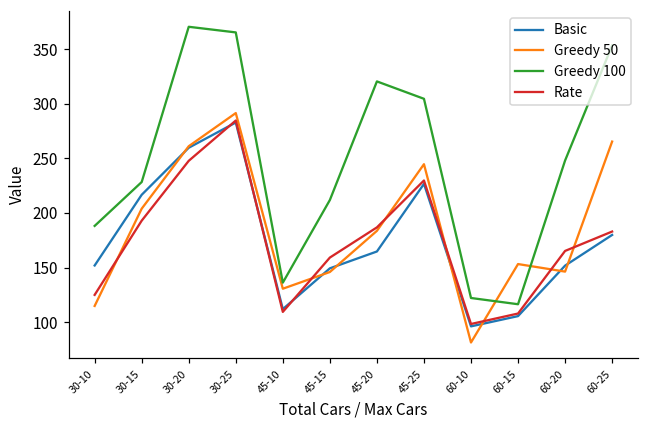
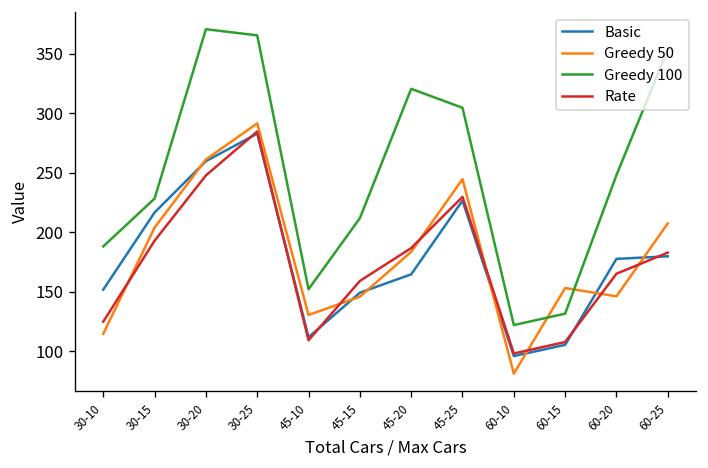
  {
    "Basic": {
      "30-10": 150,
      "30-15": 220,
      "45-15": 150,
      "45-20": 160,
      "45-25": 230,
-     "60-20": 150,
+     "60-20": 180,
      "60-25": 180
    },
    "Greedy 50": {
      "30-10": 110,
      "30-15": 200,
      "30-25": 290,
      "45-10": 130,
      "45-15": 150,
      "45-20": 180,
      "45-25": 240,
      "60-10": 80,
      "60-15": 150,
      "60-20": 150,
-     "60-25": 270
+     "60-25": 210
    },
    "Greedy 100": {
      "30-10": 190,
      "30-15": 230,
      "30-20": 370,
      "30-25": 370,
-     "45-10": 140,
+     "45-10": 150,
      "45-15": 210,
      "45-20": 320,
      "45-25": 300,
      "60-10": 120,
-     "60-15": 120,
+     "60-15": 130,
      "60-20": 250
    },
    "Rate": {
      "30-10": 120,
      "30-15": 190,
      "30-20": 250,
      "45-15": 160,
      "45-20": 190,
      "45-25": 230,
      "60-20": 170,
      "60-25": 180
    }
  }
